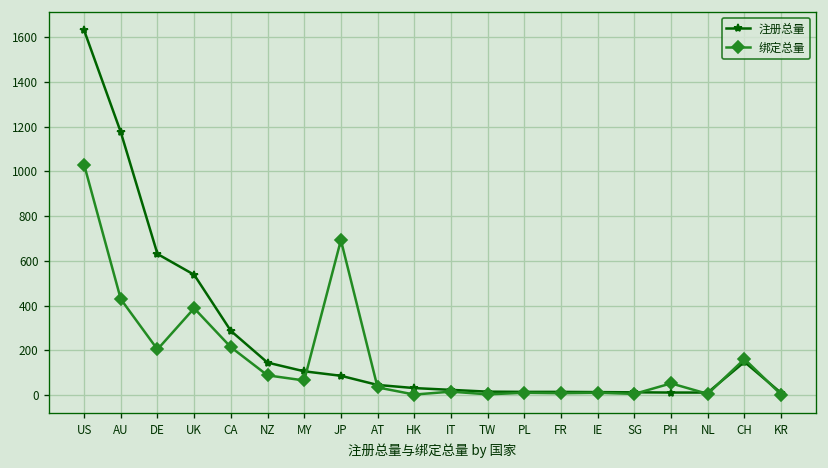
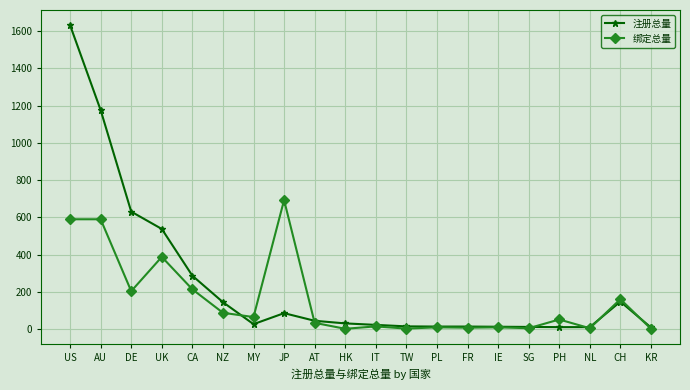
  {
    "注册总量": {
      "US": 1630,
      "AU": 1180,
      "DE": 630,
      "UK": 540,
      "CA": 290,
      "NZ": 150,
-     "MY": 110,
+     "MY": 30,
      "JP": 90,
      "HK": 30,
      "PH": 10
    },
    "绑定总量": {
-     "US": 1030,
-     "AU": 430,
+     "US": 590,
+     "AU": 590,
      "DE": 200,
      "UK": 390,
      "CA": 210,
      "NZ": 90,
      "MY": 70,
      "JP": 690,
      "HK": 0,
      "PH": 50
    }
  }
